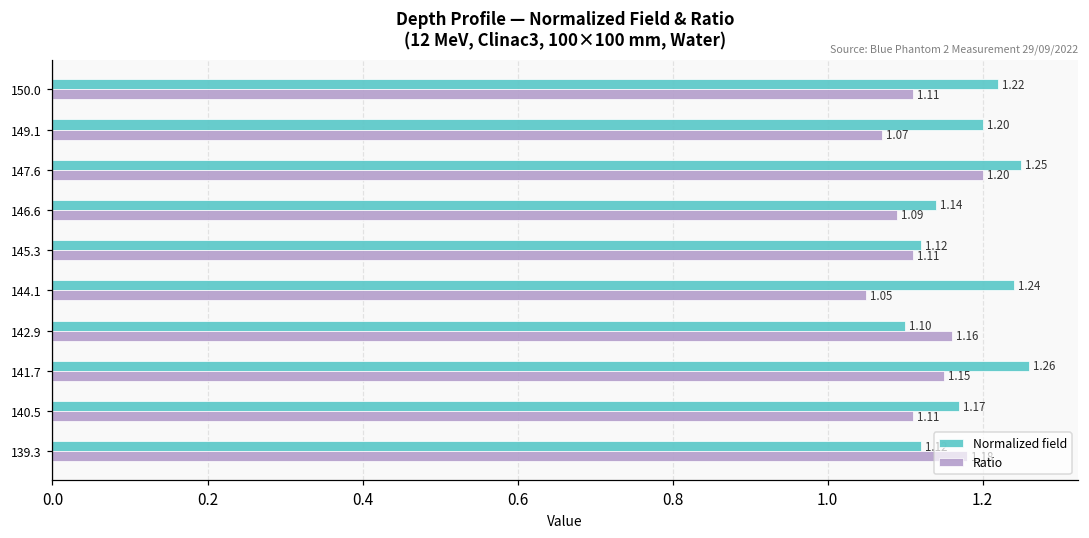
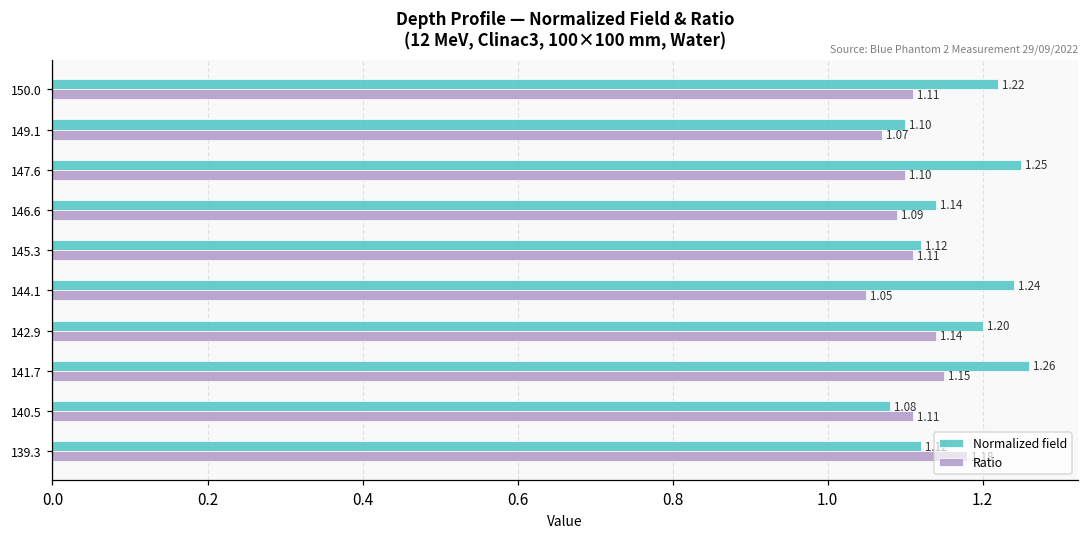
  {
    "Normalized field": {
      "150.0": 1.22,
-     "149.1": 1.20,
+     "149.1": 1.10,
      "147.6": 1.25,
      "146.6": 1.14,
      "145.3": 1.12,
      "144.1": 1.24,
-     "142.9": 1.10,
+     "142.9": 1.20,
      "141.7": 1.26,
-     "140.5": 1.17
+     "140.5": 1.08
    },
    "Ratio": {
      "150.0": 1.11,
      "149.1": 1.07,
-     "147.6": 1.20,
+     "147.6": 1.10,
      "146.6": 1.09,
      "145.3": 1.11,
      "144.1": 1.05,
-     "142.9": 1.16,
+     "142.9": 1.14,
      "141.7": 1.15,
      "140.5": 1.11
    }
  }
